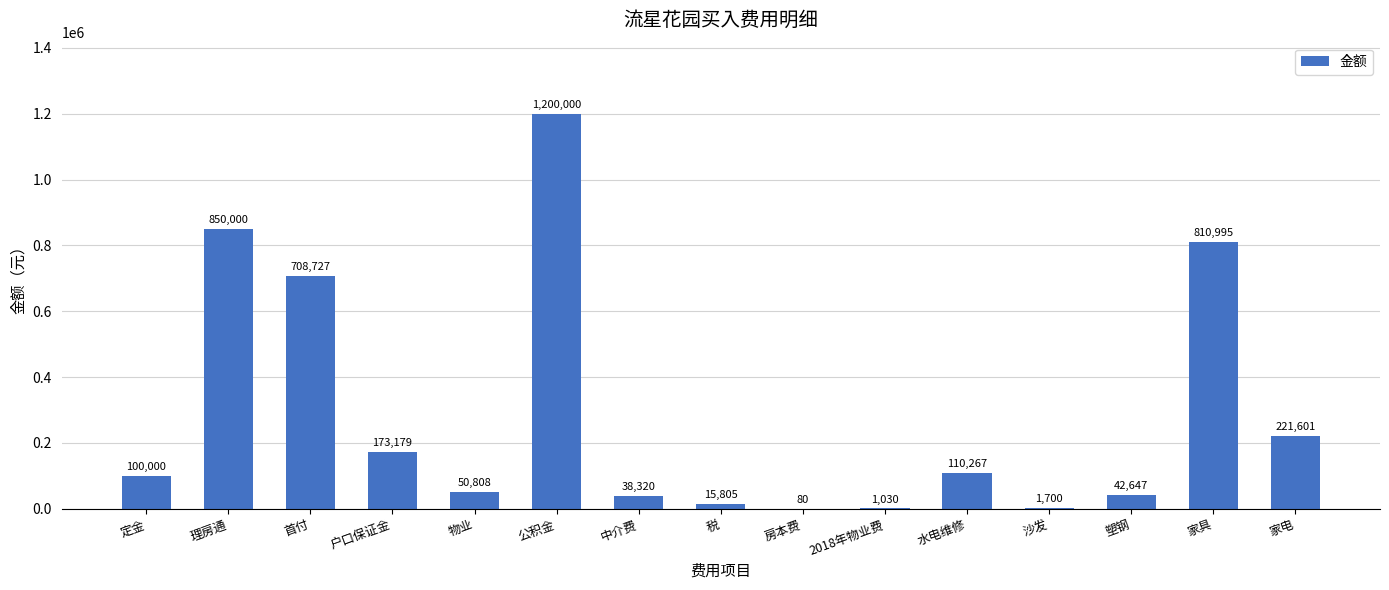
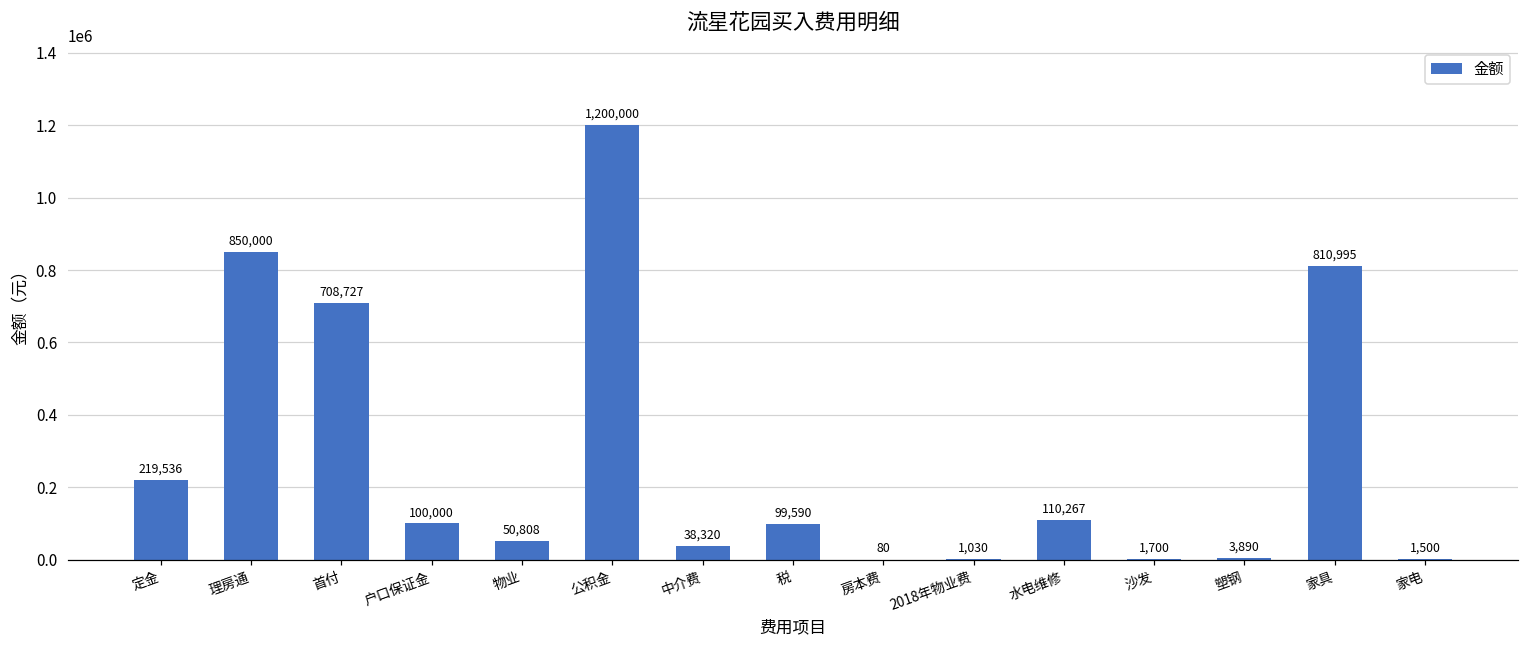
  {
-   "定金": "100,000",
+   "定金": "219,536",
    "理房通": "850,000",
    "首付": "708,727",
-   "户口保证金": "173,179",
+   "户口保证金": "100,000",
    "物业": "50,808",
    "公积金": "1,200,000",
    "中介费": "38,320",
-   "税": "15,805",
+   "税": "99,590",
    "房本费": "80",
    "水电维修": "110,267",
    "沙发": "1,700",
-   "塑钢": "42,647",
+   "塑钢": "3,890",
    "家具": "810,995",
-   "家电": "221,601"
+   "家电": "1,500"
  }
